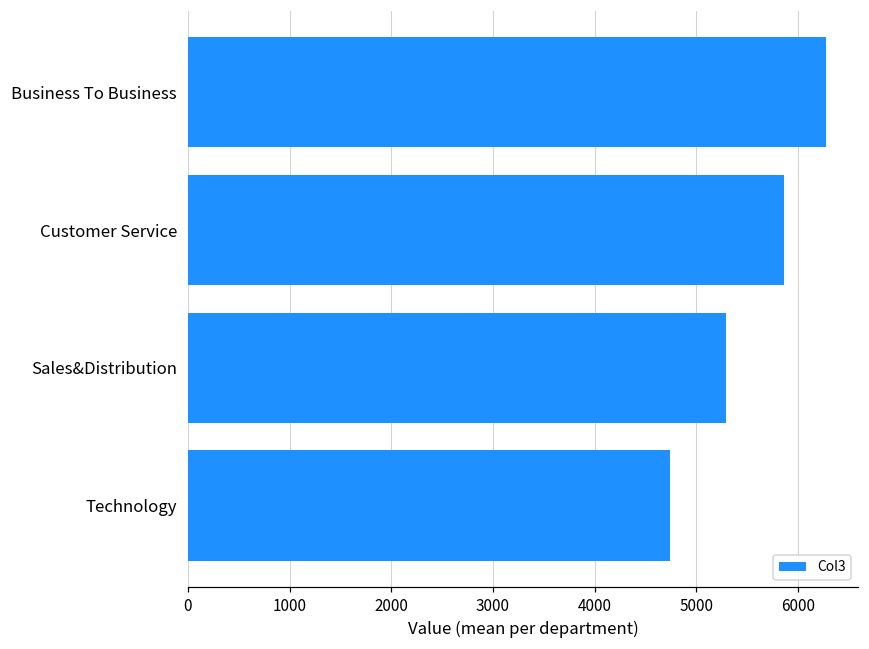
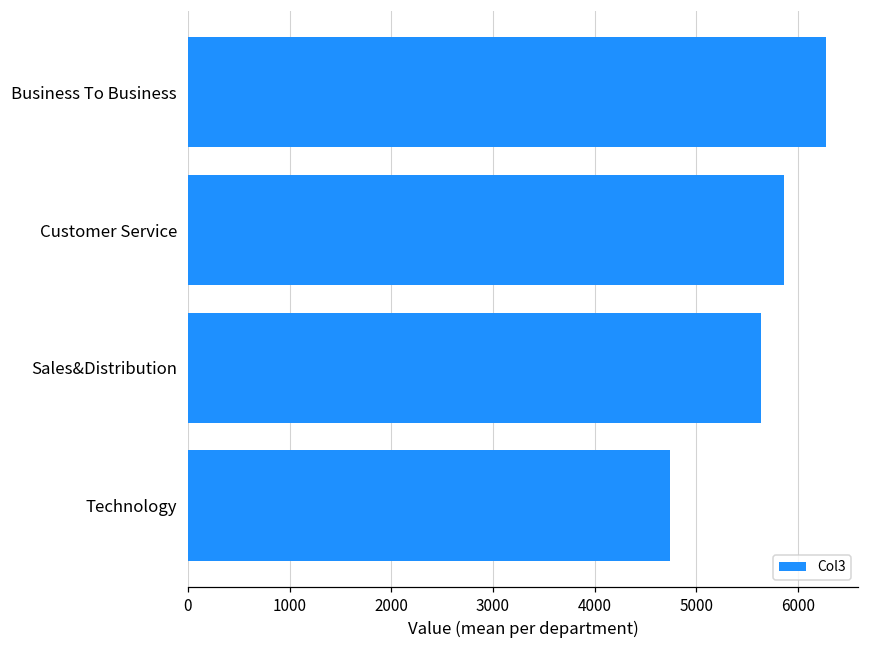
  {
    "Business To Business": 6300,
    "Customer Service": 5900,
-   "Sales&Distribution": 5300,
+   "Sales&Distribution": 5600,
    "Technology": 4700
  }
